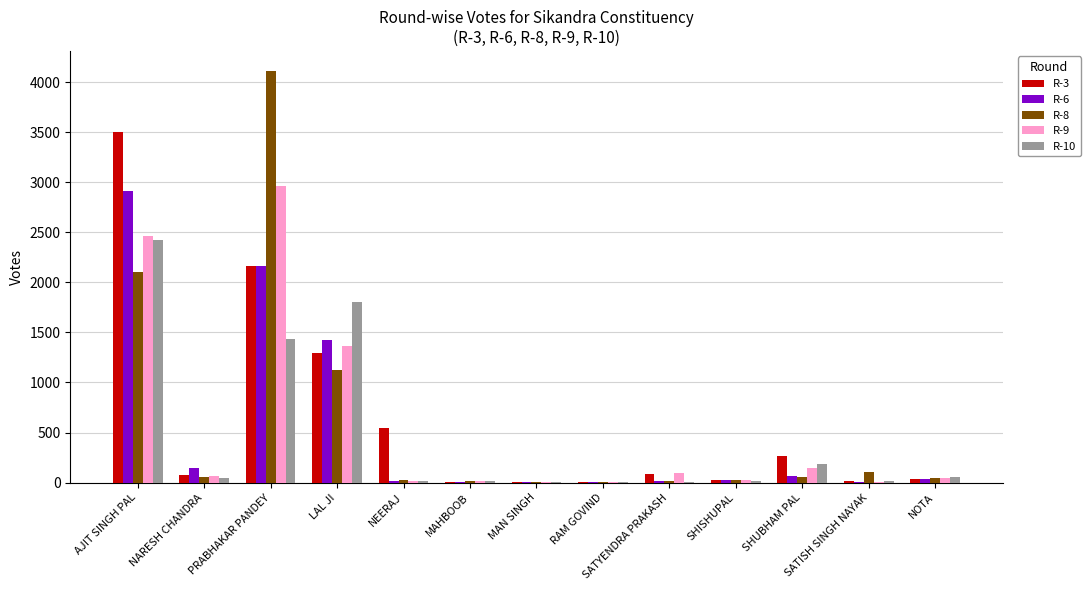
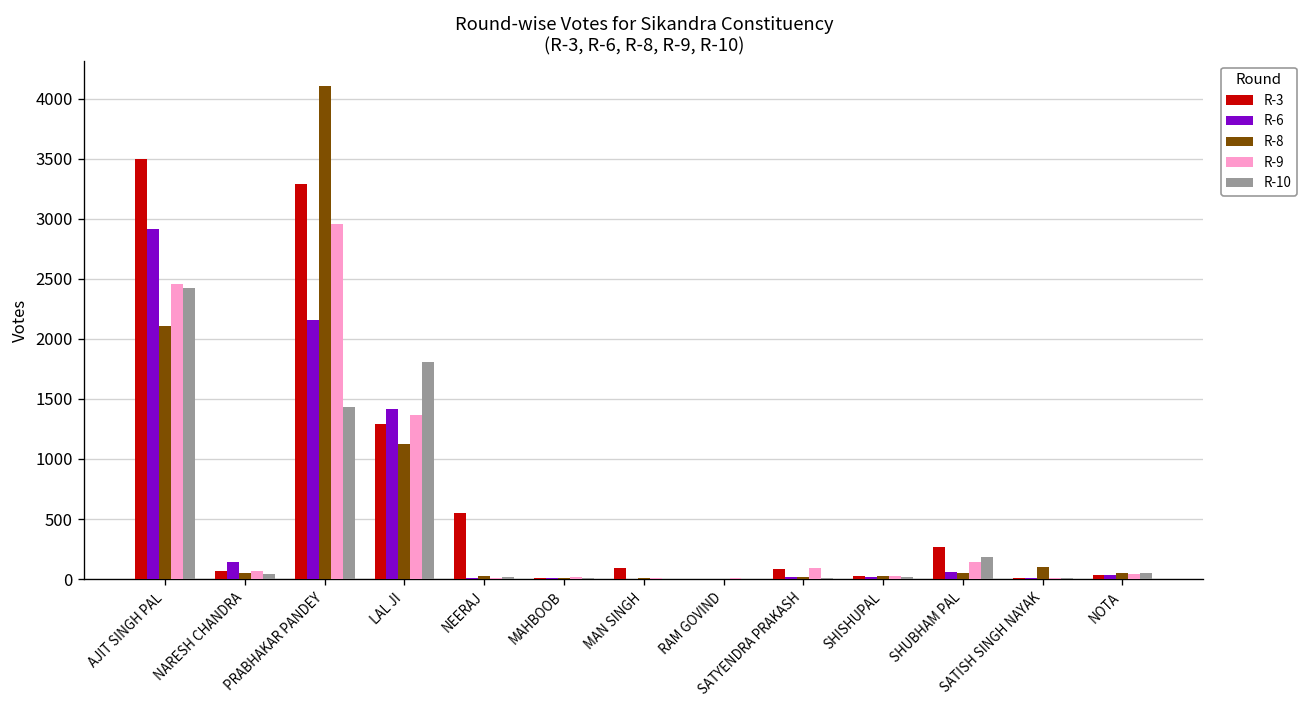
  {
    "R-3": {
      "AJIT SINGH PAL": 3500,
      "NARESH CHANDRA": 70,
-     "PRABHAKAR PANDEY": 2170,
+     "PRABHAKAR PANDEY": 3290,
      "LAL JI": 1290,
      "NEERAJ": 550,
-     "MAN SINGH": 10,
+     "MAN SINGH": 100,
      "SATYENDRA PRAKASH": 90,
      "SHUBHAM PAL": 270,
      "NOTA": 30
    },
    "R-6": {
      "AJIT SINGH PAL": 2920,
      "NARESH CHANDRA": 150,
      "PRABHAKAR PANDEY": 2160,
      "LAL JI": 1420,
      "SHUBHAM PAL": 60,
      "NOTA": 40
    },
    "R-8": {
      "AJIT SINGH PAL": 2100,
      "NARESH CHANDRA": 50,
      "PRABHAKAR PANDEY": 4110,
      "LAL JI": 1130,
      "NEERAJ": 30,
      "SHISHUPAL": 30,
      "SHUBHAM PAL": 50,
      "SATISH SINGH NAYAK": 100,
      "NOTA": 50
    },
    "R-9": {
      "AJIT SINGH PAL": 2460,
      "NARESH CHANDRA": 70,
      "PRABHAKAR PANDEY": 2960,
      "LAL JI": 1370,
      "SATYENDRA PRAKASH": 90,
      "SHISHUPAL": 30,
      "SHUBHAM PAL": 140,
      "NOTA": 40
    },
    "R-10": {
      "AJIT SINGH PAL": 2420,
      "NARESH CHANDRA": 40,
      "PRABHAKAR PANDEY": 1430,
      "LAL JI": 1810,
      "SHUBHAM PAL": 180,
      "NOTA": 50
    }
  }
